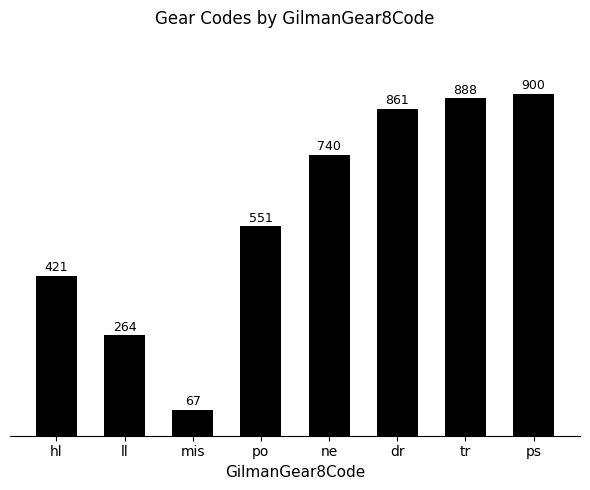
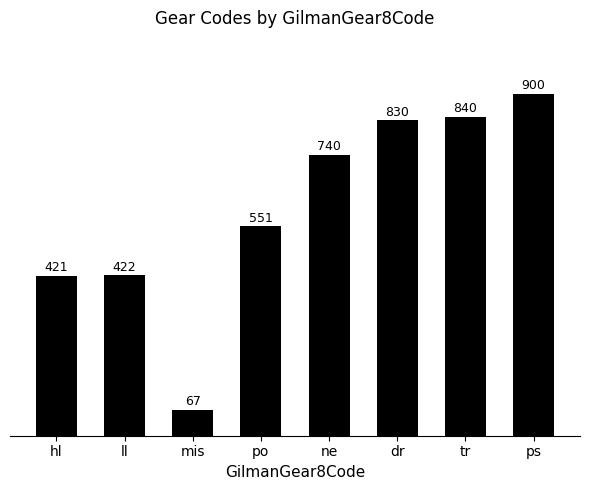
  {
    "hl": 421,
-   "ll": 264,
+   "ll": 422,
    "mis": 67,
    "po": 551,
    "ne": 740,
-   "dr": 861,
-   "tr": 888,
+   "dr": 830,
+   "tr": 840,
    "ps": 900
  }
